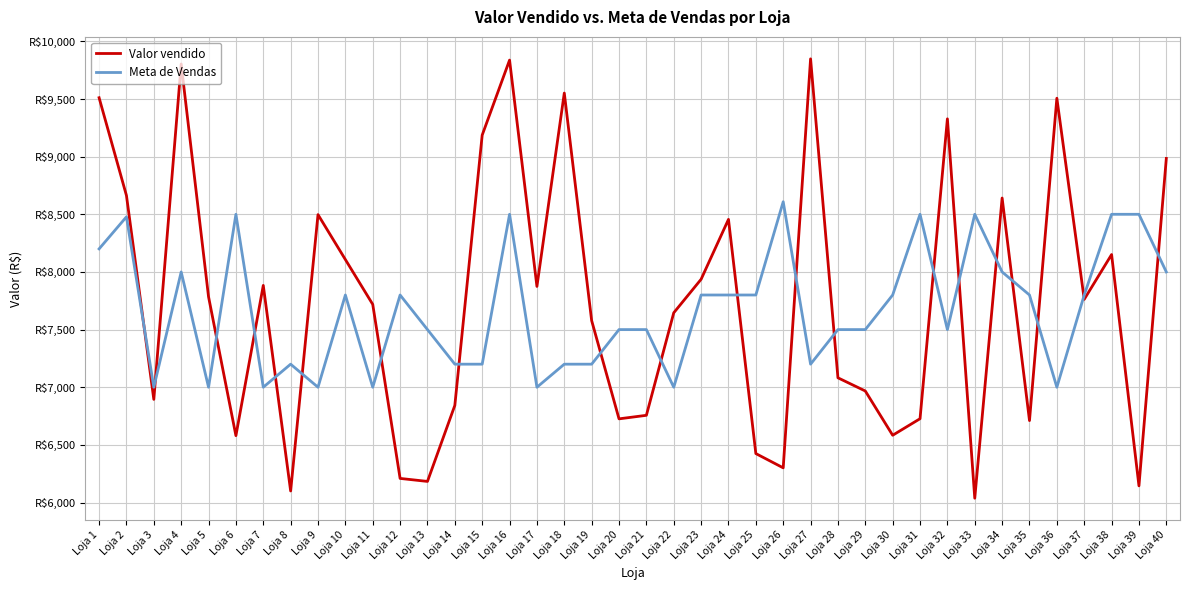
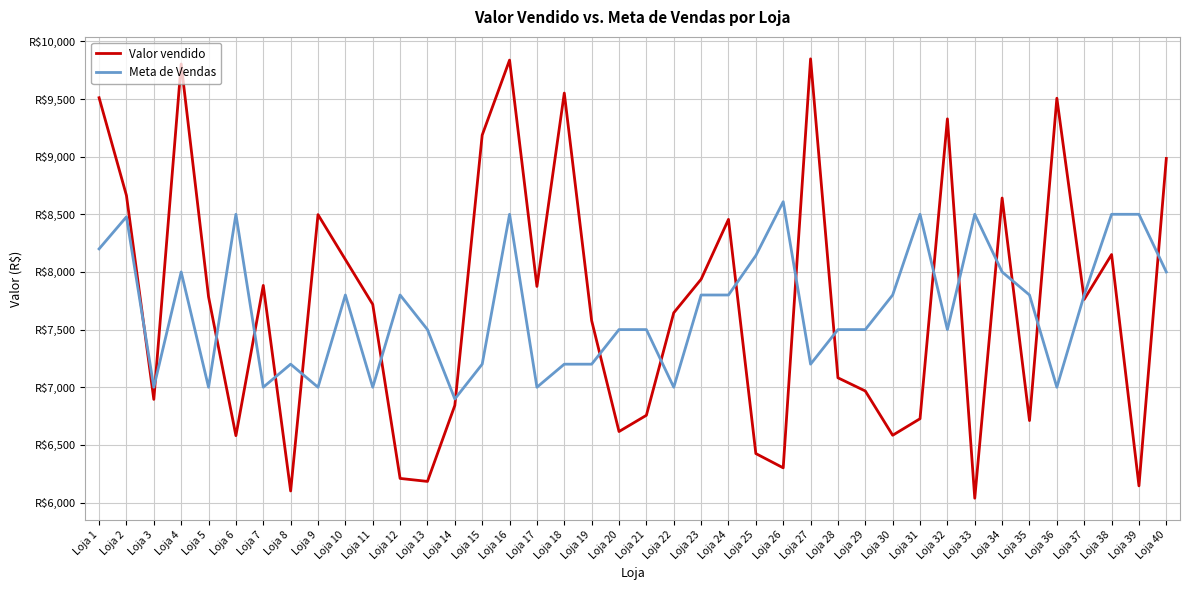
  {
    "Valor vendido": {
      "Loja 1": "R$9,510",
      "Loja 2": "R$8,660",
      "Loja 3": "R$6,890",
      "Loja 5": "R$7,780",
      "Loja 6": "R$6,580",
      "Loja 7": "R$7,880",
      "Loja 8": "R$6,100",
      "Loja 9": "R$8,500",
      "Loja 10": "R$8,110",
      "Loja 11": "R$7,720",
      "Loja 12": "R$6,210",
      "Loja 13": "R$6,180",
      "Loja 14": "R$6,840",
      "Loja 15": "R$9,190",
      "Loja 16": "R$9,840",
      "Loja 17": "R$7,870",
      "Loja 18": "R$9,550",
      "Loja 19": "R$7,580",
-     "Loja 20": "R$6,730",
+     "Loja 20": "R$6,620",
      "Loja 21": "R$6,760",
      "Loja 22": "R$7,650",
      "Loja 23": "R$7,940",
      "Loja 24": "R$8,460",
      "Loja 25": "R$6,420",
      "Loja 26": "R$6,300",
      "Loja 27": "R$9,850",
      "Loja 28": "R$7,080",
      "Loja 29": "R$6,970",
      "Loja 30": "R$6,580",
      "Loja 31": "R$6,730",
      "Loja 32": "R$9,330",
      "Loja 33": "R$6,040",
      "Loja 34": "R$8,640",
      "Loja 35": "R$6,710",
      "Loja 36": "R$9,510",
      "Loja 37": "R$7,760",
      "Loja 38": "R$8,150",
      "Loja 39": "R$6,140",
      "Loja 40": "R$8,980"
    },
    "Meta de Vendas": {
      "Loja 1": "R$8,200",
      "Loja 2": "R$8,480",
      "Loja 3": "R$7,000",
      "Loja 4": "R$8,000",
      "Loja 5": "R$7,000",
      "Loja 6": "R$8,500",
      "Loja 7": "R$7,000",
      "Loja 8": "R$7,200",
      "Loja 9": "R$7,000",
      "Loja 10": "R$7,800",
      "Loja 11": "R$7,000",
      "Loja 12": "R$7,800",
      "Loja 13": "R$7,500",
-     "Loja 14": "R$7,200",
+     "Loja 14": "R$6,900",
      "Loja 15": "R$7,200",
      "Loja 16": "R$8,500",
      "Loja 17": "R$7,000",
      "Loja 18": "R$7,200",
      "Loja 19": "R$7,200",
      "Loja 20": "R$7,500",
      "Loja 21": "R$7,500",
      "Loja 22": "R$7,000",
      "Loja 23": "R$7,800",
      "Loja 24": "R$7,800",
-     "Loja 25": "R$7,800",
+     "Loja 25": "R$8,140",
      "Loja 26": "R$8,610",
      "Loja 27": "R$7,200",
      "Loja 28": "R$7,500",
      "Loja 29": "R$7,500",
      "Loja 30": "R$7,800",
      "Loja 31": "R$8,500",
      "Loja 32": "R$7,500",
      "Loja 33": "R$8,500",
      "Loja 34": "R$8,000",
      "Loja 35": "R$7,800",
      "Loja 36": "R$7,000",
      "Loja 37": "R$7,800",
      "Loja 38": "R$8,500",
      "Loja 39": "R$8,500",
      "Loja 40": "R$8,000"
    }
  }
